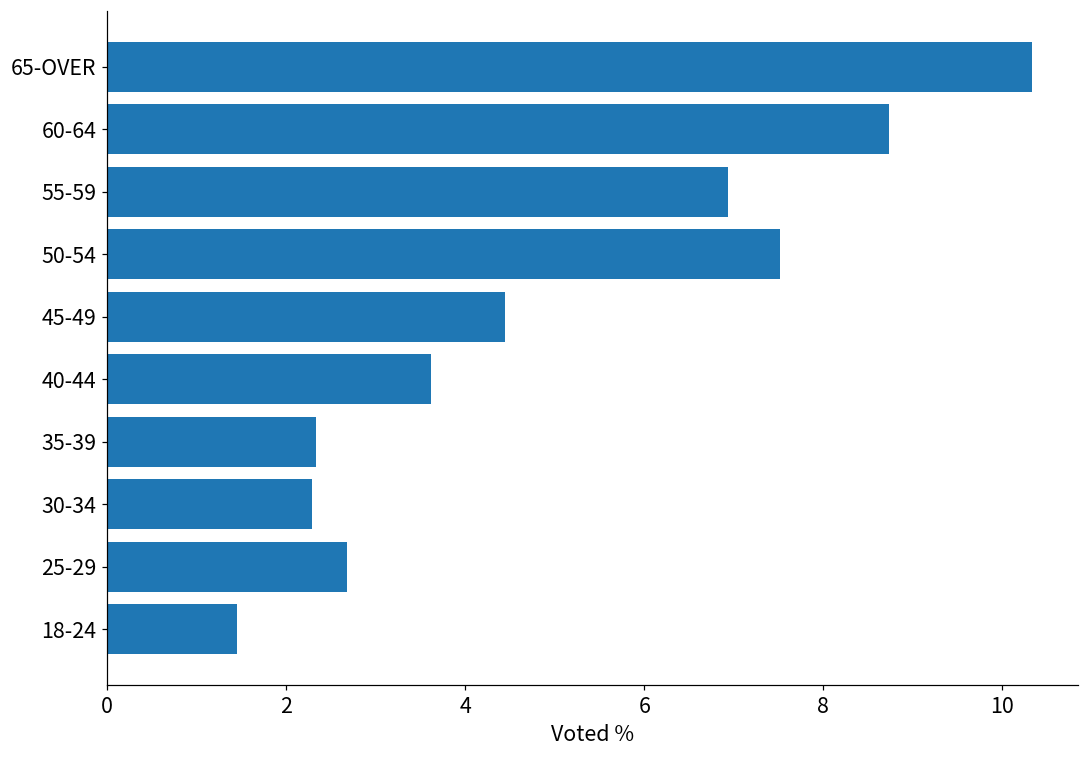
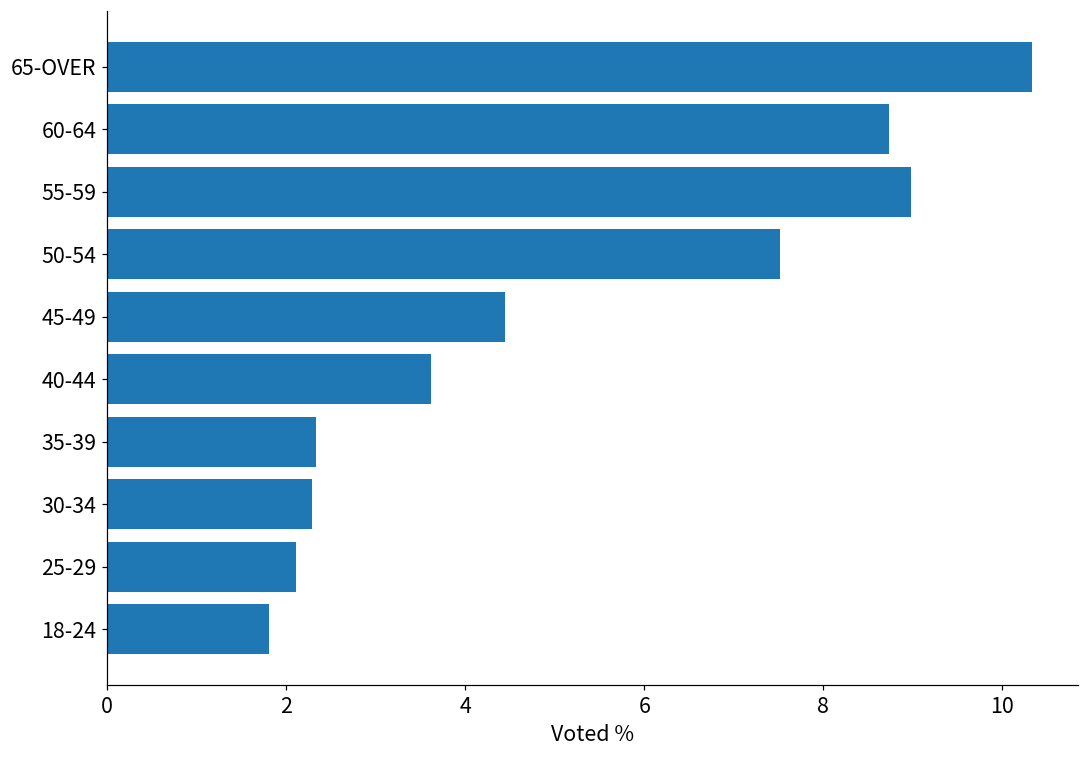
  {
    "65-OVER": 10.3,
    "60-64": 8.7,
-   "55-59": 6.9,
+   "55-59": 9.0,
    "50-54": 7.5,
    "45-49": 4.4,
    "40-44": 3.6,
    "35-39": 2.3,
    "30-34": 2.3,
-   "25-29": 2.7,
-   "18-24": 1.5
+   "25-29": 2.1,
+   "18-24": 1.8
  }
